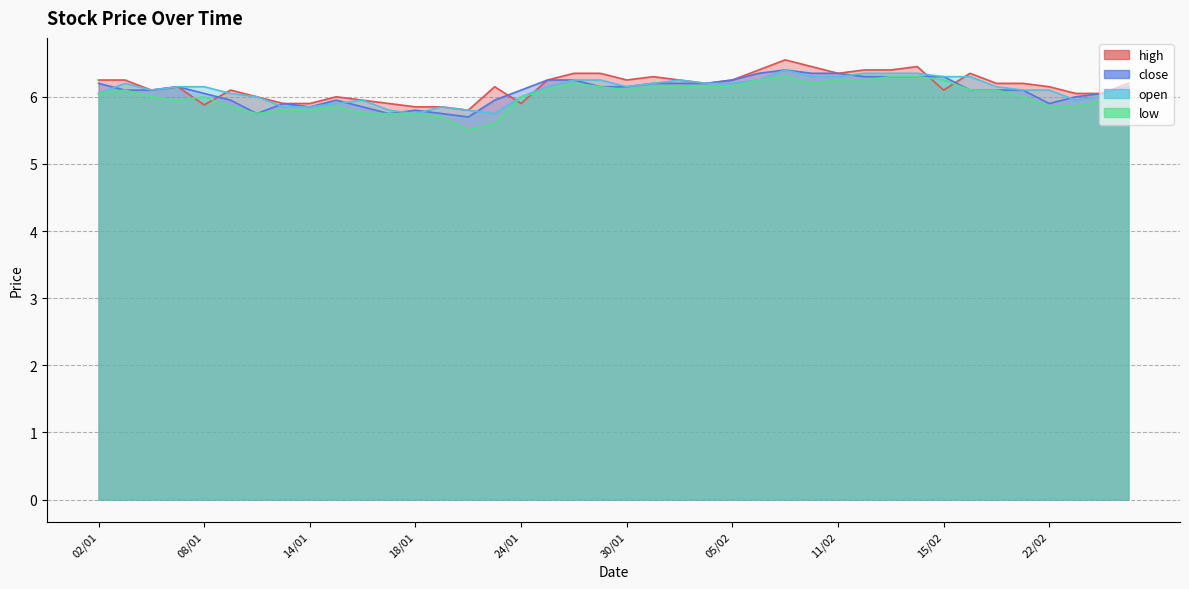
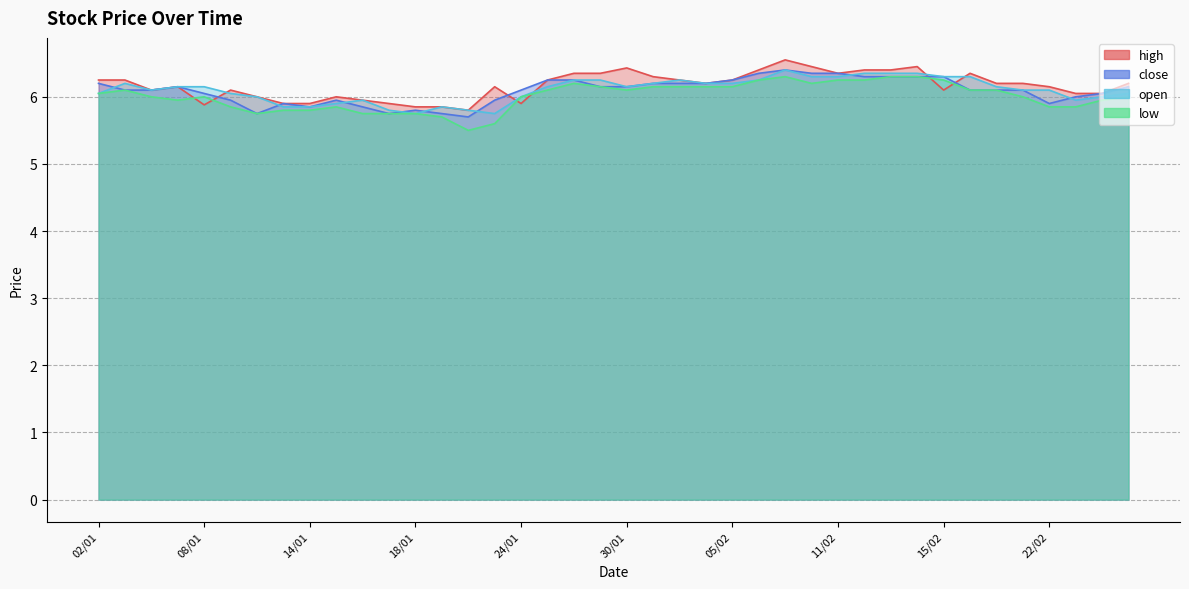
  {
    "high": {
      "02/01": 6.3,
      "08/01": 5.9,
      "14/01": 5.9,
      "18/01": 5.9,
      "24/01": 5.9,
-     "30/01": 6.3,
+     "30/01": 6.4,
      "15/02": 6.1,
      "22/02": 6.2
    }
  }
